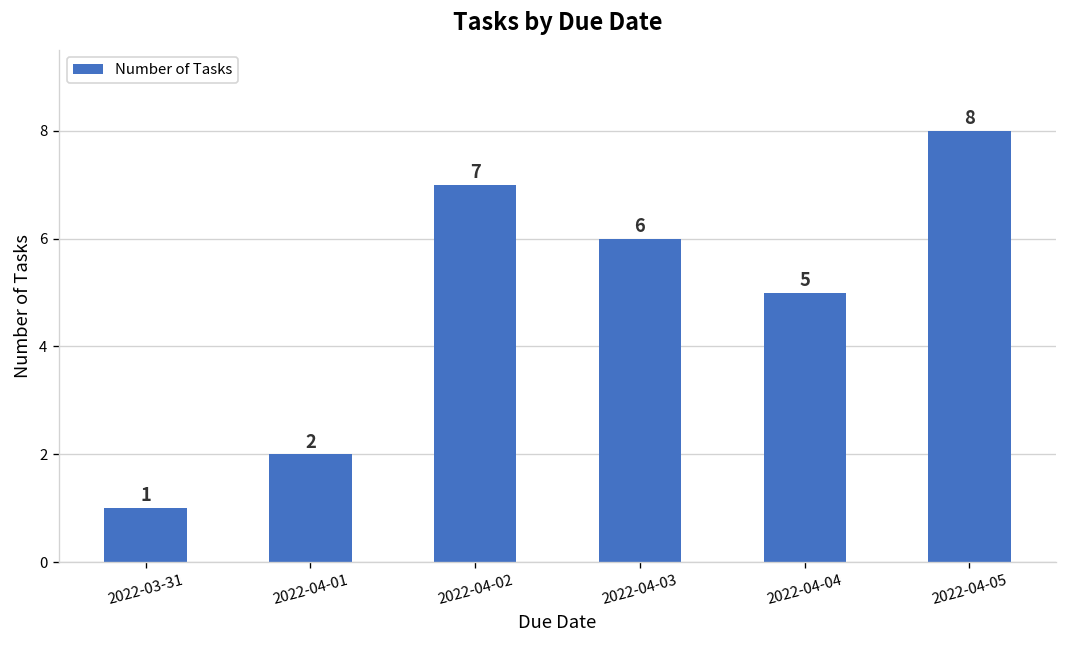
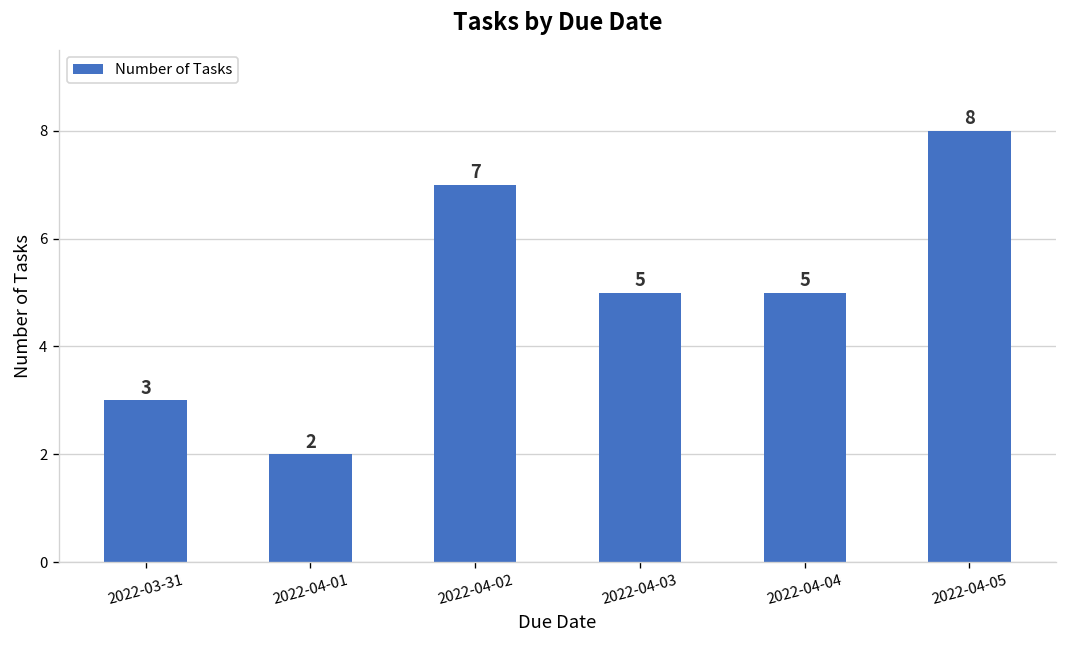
  {
-   "2022-03-31": 1,
+   "2022-03-31": 3,
    "2022-04-01": 2,
    "2022-04-02": 7,
-   "2022-04-03": 6,
+   "2022-04-03": 5,
    "2022-04-04": 5,
    "2022-04-05": 8
  }
